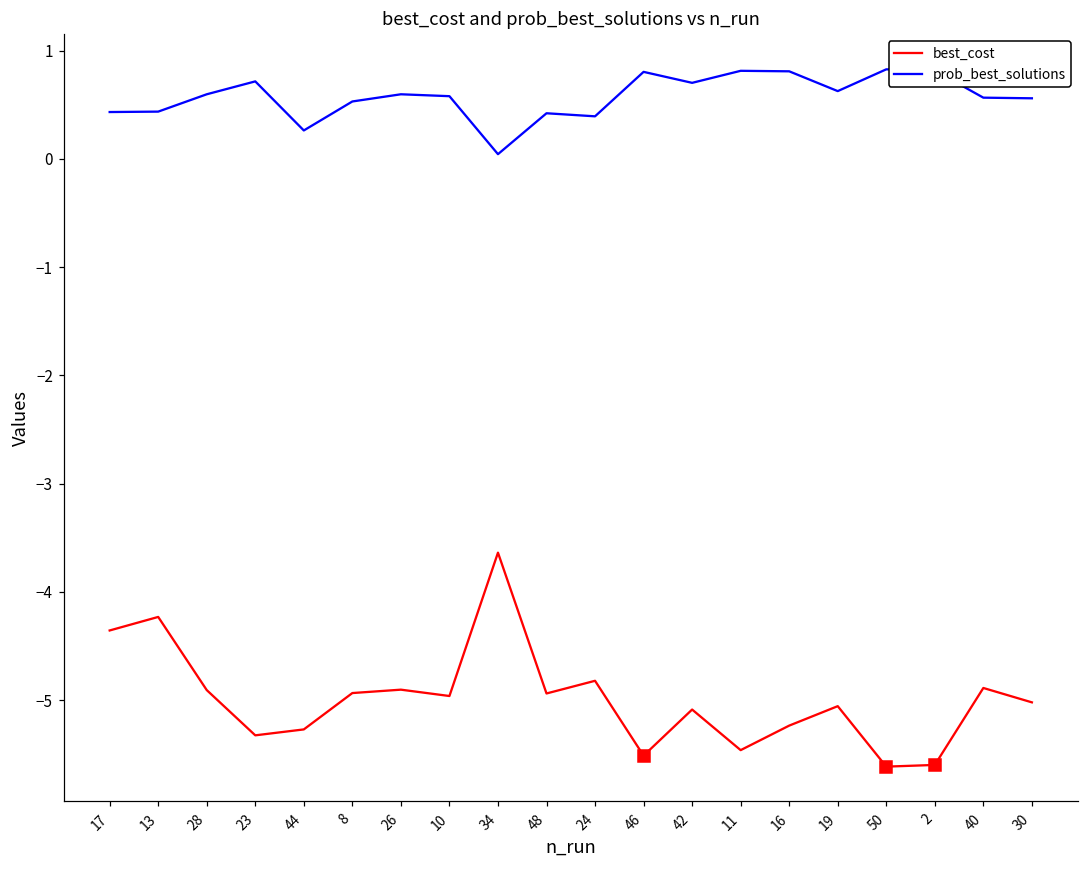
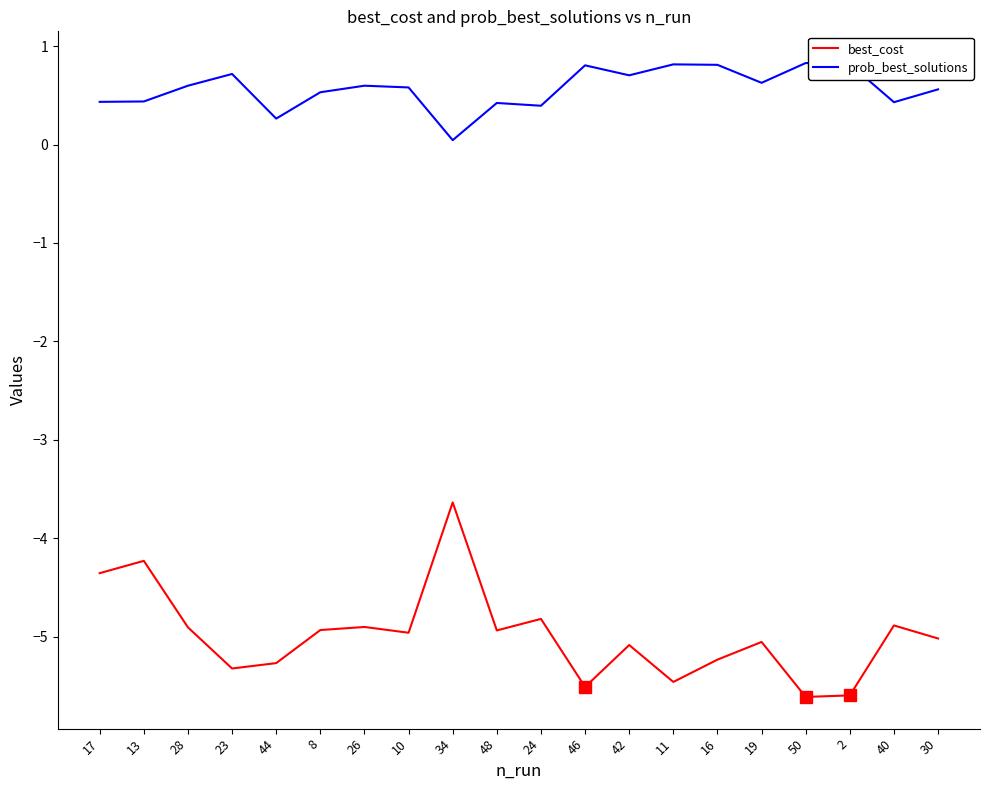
  {
    "prob_best_solutions": {
      "17": 0.4,
      "13": 0.4,
      "28": 0.6,
      "23": 0.7,
      "44": 0.3,
      "8": 0.5,
      "26": 0.6,
      "10": 0.6,
      "34": 0.0,
      "48": 0.4,
      "24": 0.4,
      "46": 0.8,
      "42": 0.7,
      "11": 0.8,
      "16": 0.8,
      "19": 0.6,
      "50": 0.8,
-     "40": 0.6,
+     "40": 0.4,
      "30": 0.6
    }
  }
